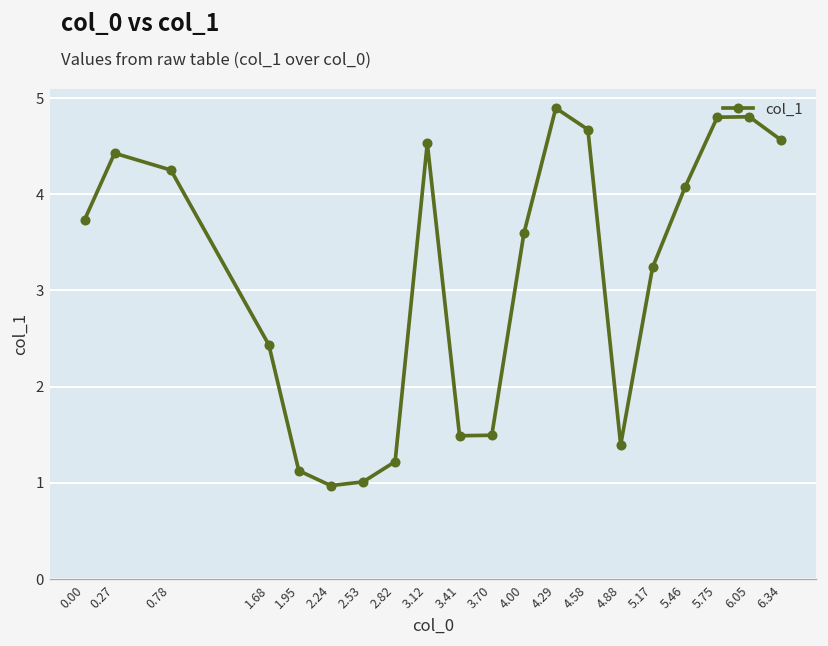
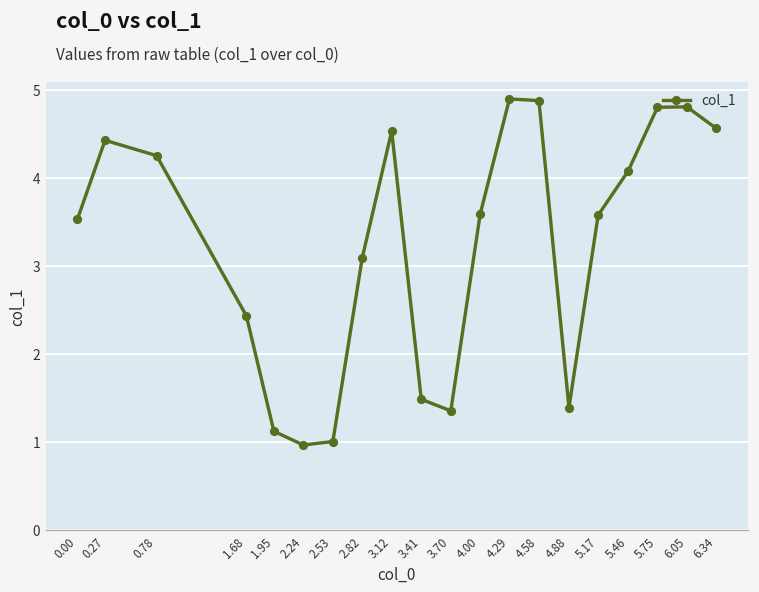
  {
-   "0.00": 3.7,
+   "0.00": 3.5,
    "0.27": 4.4,
    "0.78": 4.3,
    "1.68": 2.4,
    "1.95": 1.1,
    "2.24": 1.0,
    "2.53": 1.0,
-   "2.82": 1.2,
+   "2.82": 3.1,
    "3.12": 4.5,
    "3.41": 1.5,
-   "3.70": 1.5,
+   "3.70": 1.4,
    "4.00": 3.6,
    "4.29": 4.9,
-   "4.58": 4.7,
+   "4.58": 4.9,
    "4.88": 1.4,
-   "5.17": 3.2,
+   "5.17": 3.6,
    "5.46": 4.1,
    "5.75": 4.8,
    "6.05": 4.8,
    "6.34": 4.6
  }
